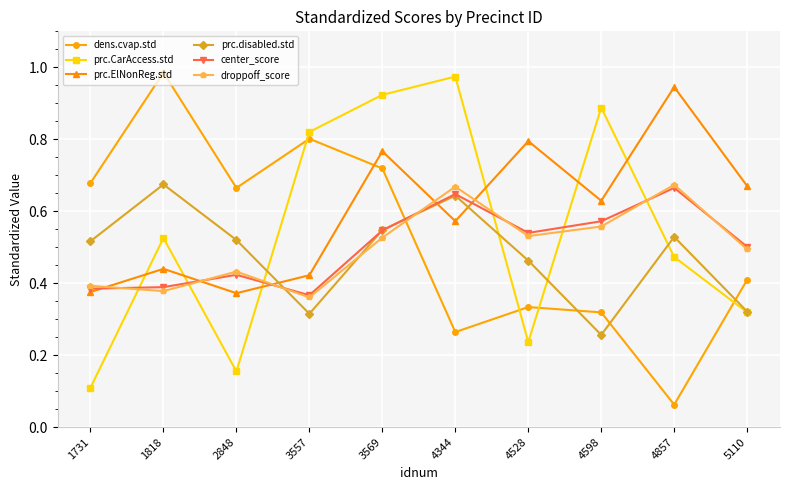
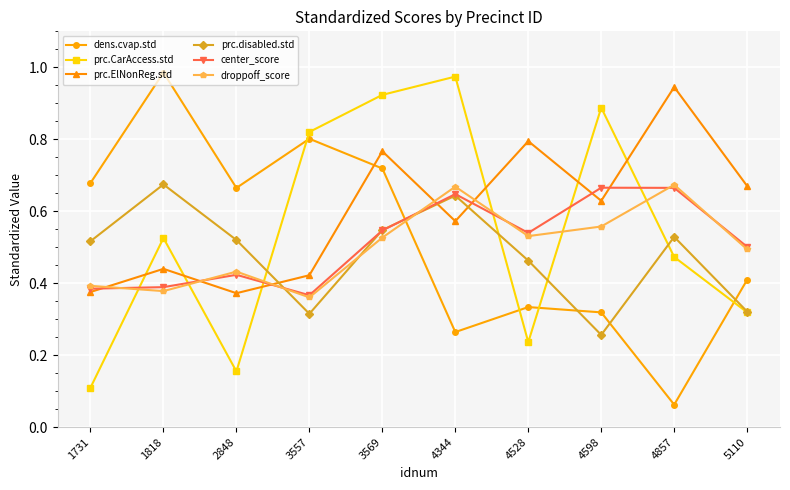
  {
    "center_score": {
      "1731": 0.38,
      "1818": 0.39,
      "2848": 0.42,
      "4528": 0.54,
-     "4598": 0.57,
+     "4598": 0.67,
      "4857": 0.66,
      "5110": 0.50
    }
  }
